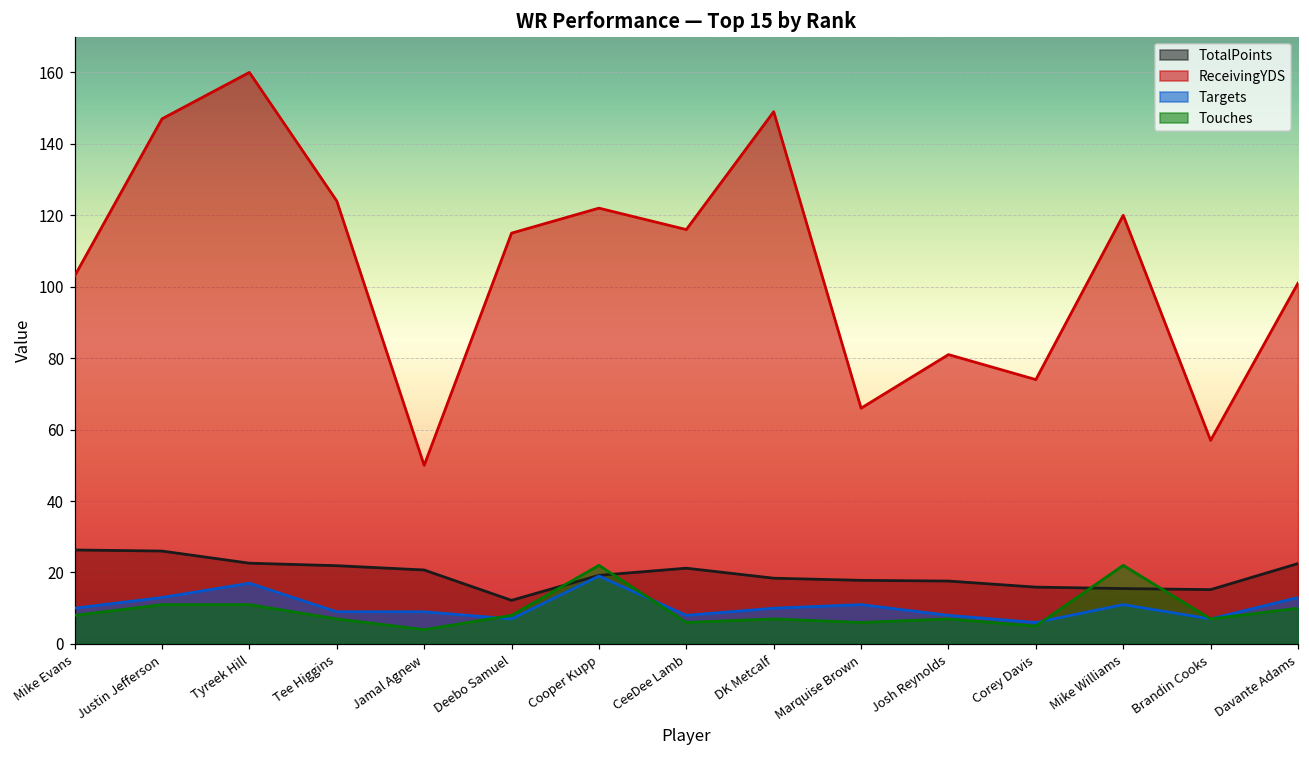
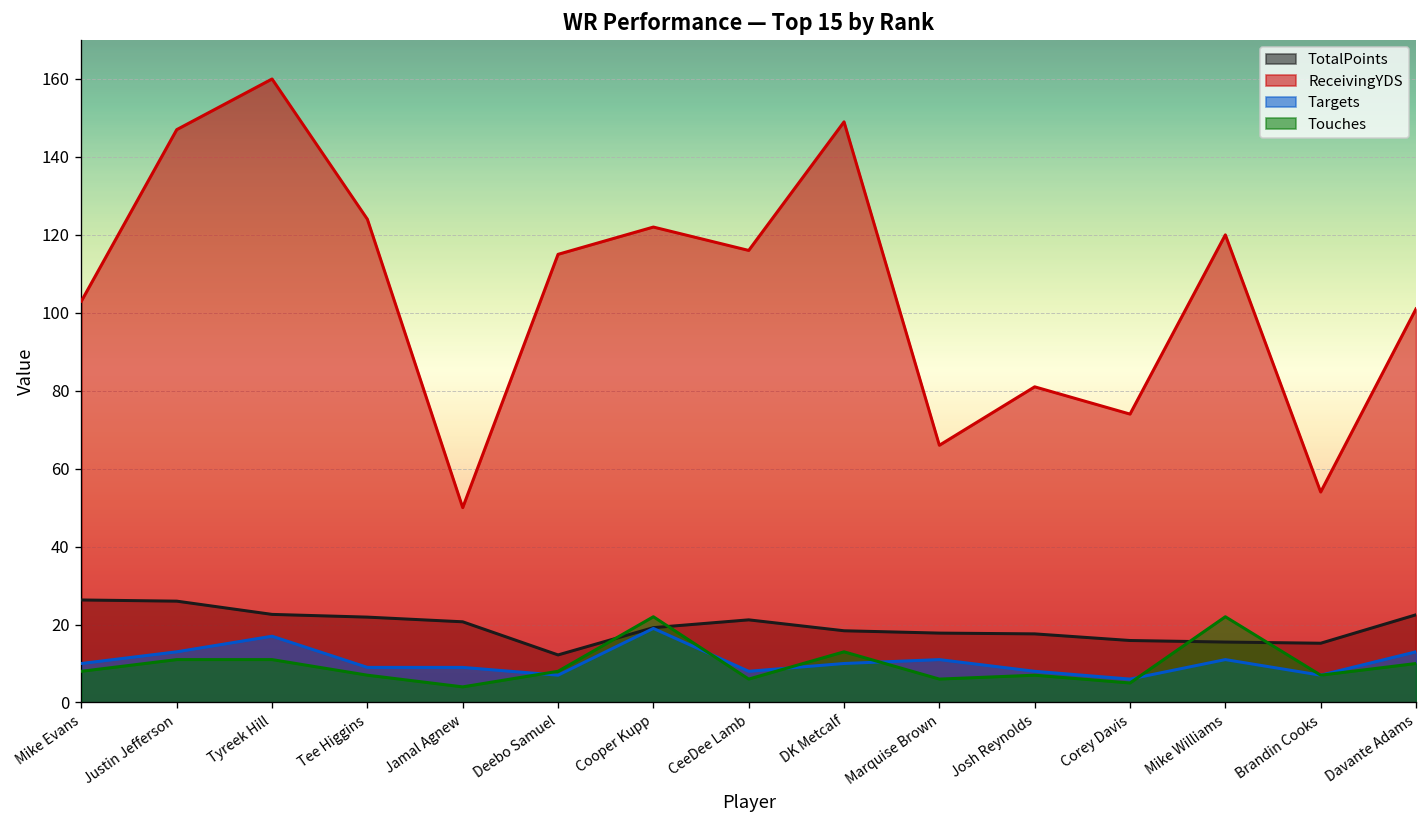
  {
    "TotalPoints": {
      "Mike Evans": 26,
      "Justin Jefferson": 26,
      "Tyreek Hill": 23,
      "Tee Higgins": 22,
      "Jamal Agnew": 21,
      "Deebo Samuel": 12,
      "CeeDee Lamb": 21,
      "DK Metcalf": 18,
      "Marquise Brown": 18,
      "Josh Reynolds": 18,
      "Corey Davis": 16,
      "Mike Williams": 16,
      "Brandin Cooks": 15,
      "Davante Adams": 23
    },
    "ReceivingYDS": {
      "Mike Evans": 103,
      "Justin Jefferson": 147,
      "Tyreek Hill": 160,
      "Tee Higgins": 124,
      "Jamal Agnew": 50,
      "Deebo Samuel": 115,
      "Cooper Kupp": 122,
      "CeeDee Lamb": 116,
      "DK Metcalf": 149,
      "Marquise Brown": 66,
      "Josh Reynolds": 81,
      "Corey Davis": 74,
      "Mike Williams": 120,
-     "Brandin Cooks": 57,
+     "Brandin Cooks": 54,
      "Davante Adams": 101
    },
    "Targets": {
      "Mike Evans": 10,
      "Justin Jefferson": 13,
      "Tyreek Hill": 17,
      "Tee Higgins": 9,
      "Jamal Agnew": 9,
      "Deebo Samuel": 7,
      "CeeDee Lamb": 8,
      "DK Metcalf": 10,
      "Marquise Brown": 11,
      "Josh Reynolds": 8,
      "Corey Davis": 6,
      "Mike Williams": 11,
      "Davante Adams": 13
    },
    "Touches": {
      "Mike Evans": 8,
      "Justin Jefferson": 11,
      "Tyreek Hill": 11,
      "Tee Higgins": 7,
      "Jamal Agnew": 4,
      "Deebo Samuel": 8,
      "Cooper Kupp": 22,
      "CeeDee Lamb": 6,
-     "DK Metcalf": 7,
+     "DK Metcalf": 13,
      "Marquise Brown": 6,
      "Josh Reynolds": 7,
      "Corey Davis": 5,
      "Mike Williams": 22,
      "Davante Adams": 10
    }
  }
